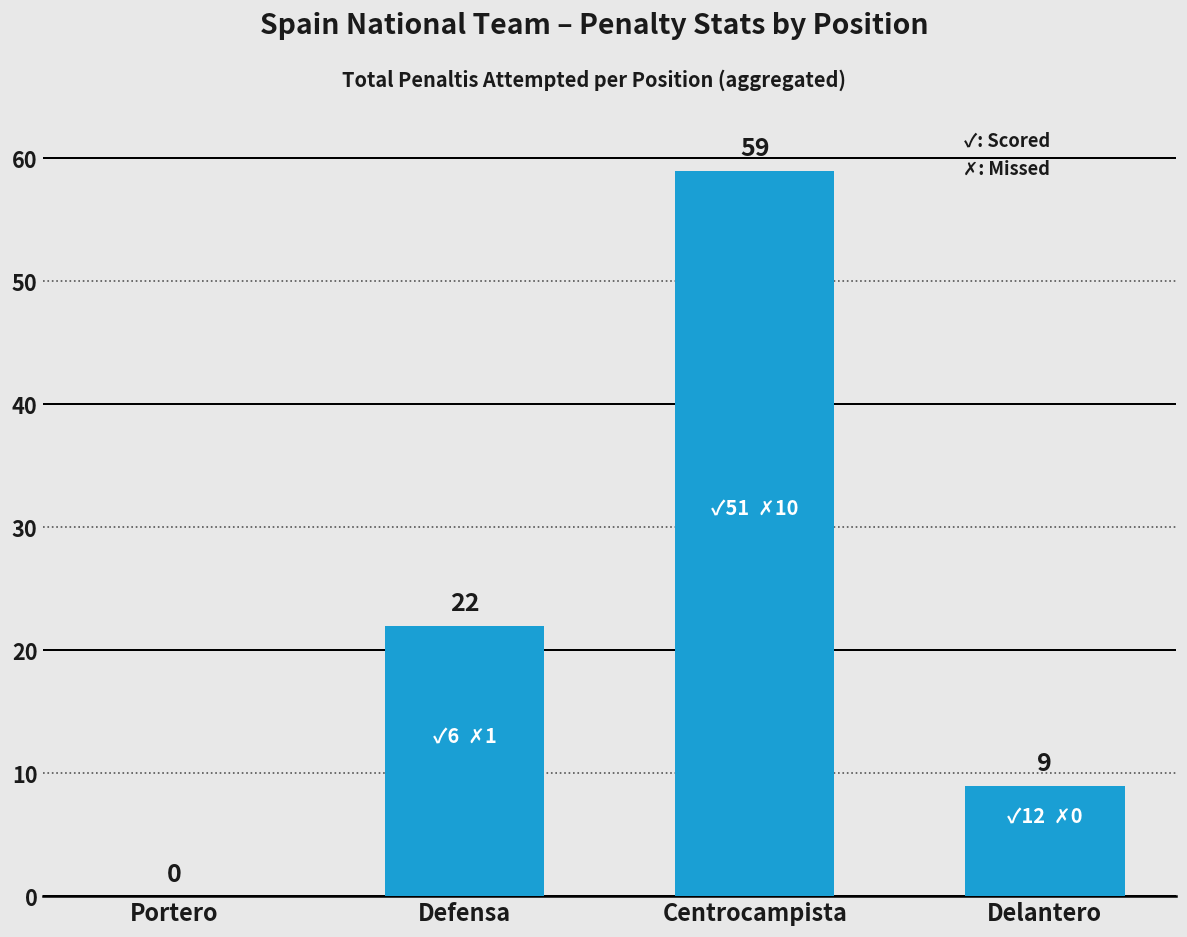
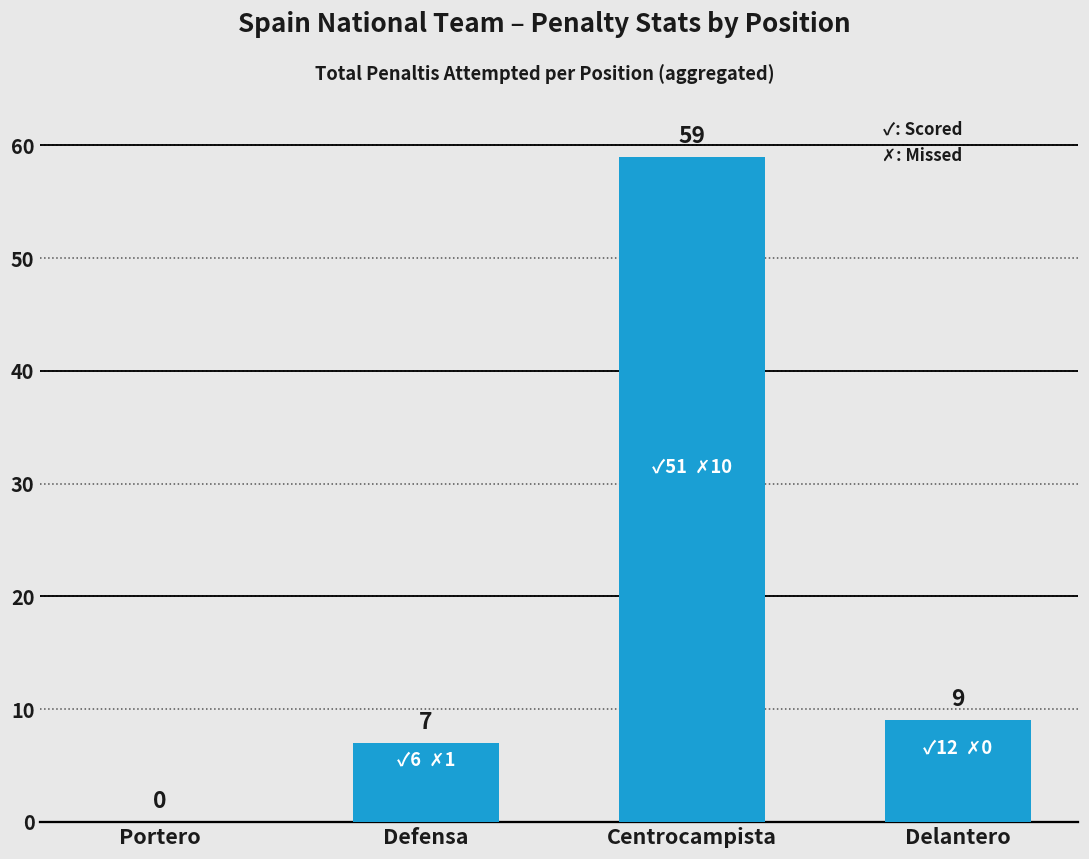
  {
    "Portero": 0,
-   "Defensa": 22,
+   "Defensa": 7,
    "Centrocampista": 59,
    "Delantero": 9
  }
